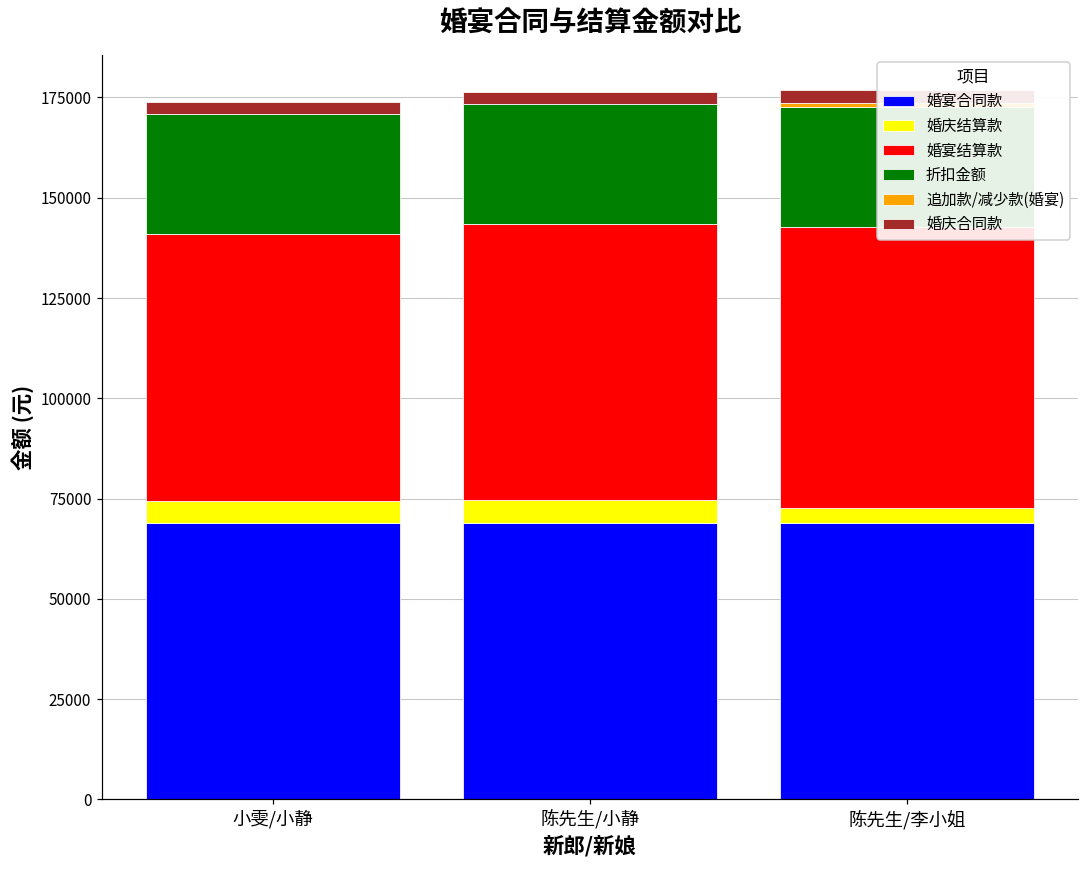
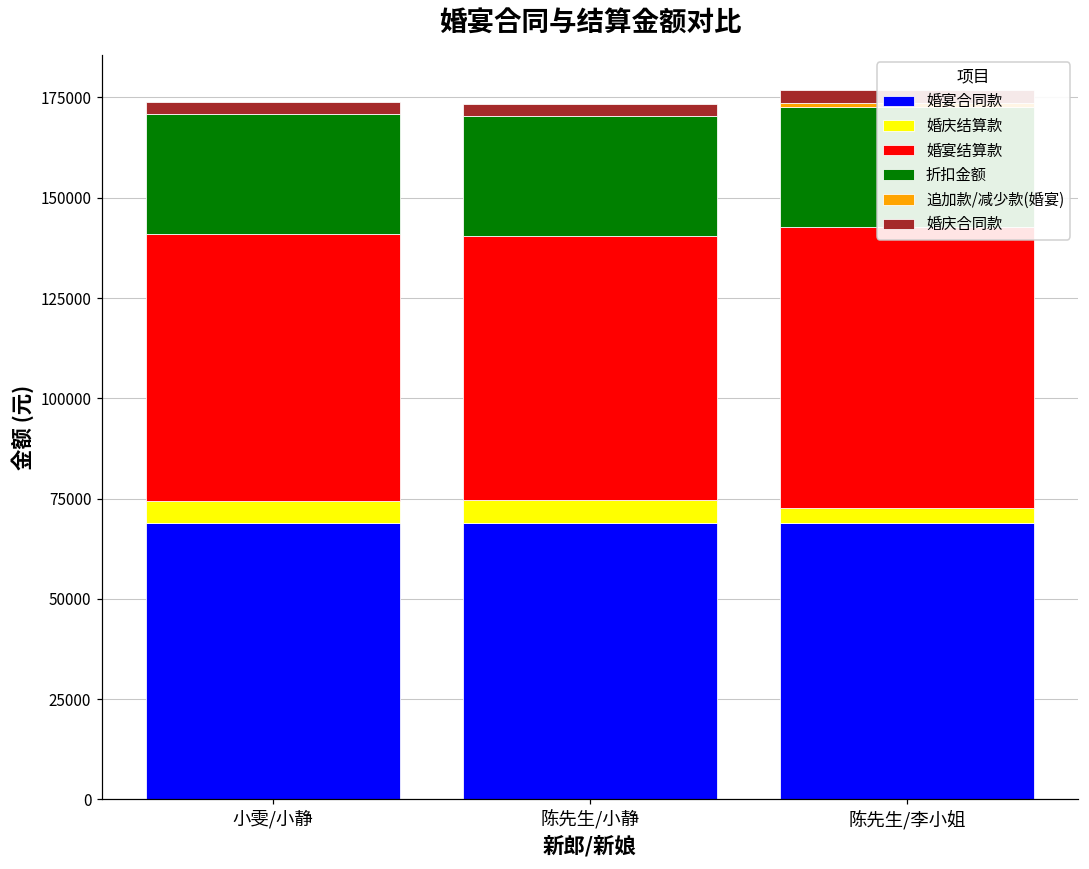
  {
    "婚宴合同款": {
      "小雯/小静": 69000,
      "陈先生/小静": 69000,
      "陈先生/李小姐": 69000
    },
    "婚庆结算款": {
      "小雯/小静": 5000,
      "陈先生/小静": 6000,
      "陈先生/李小姐": 4000
    },
    "婚宴结算款": {
      "小雯/小静": 67000,
-     "陈先生/小静": 69000
+     "陈先生/小静": 66000
    },
    "折扣金额": {
      "小雯/小静": 30000,
      "陈先生/小静": 30000
    },
    "追加款/减少款(婚宴)": {
      "小雯/小静": 0,
      "陈先生/小静": 0
    },
    "婚庆合同款": {
      "小雯/小静": 3000,
      "陈先生/小静": 3000
    }
  }
